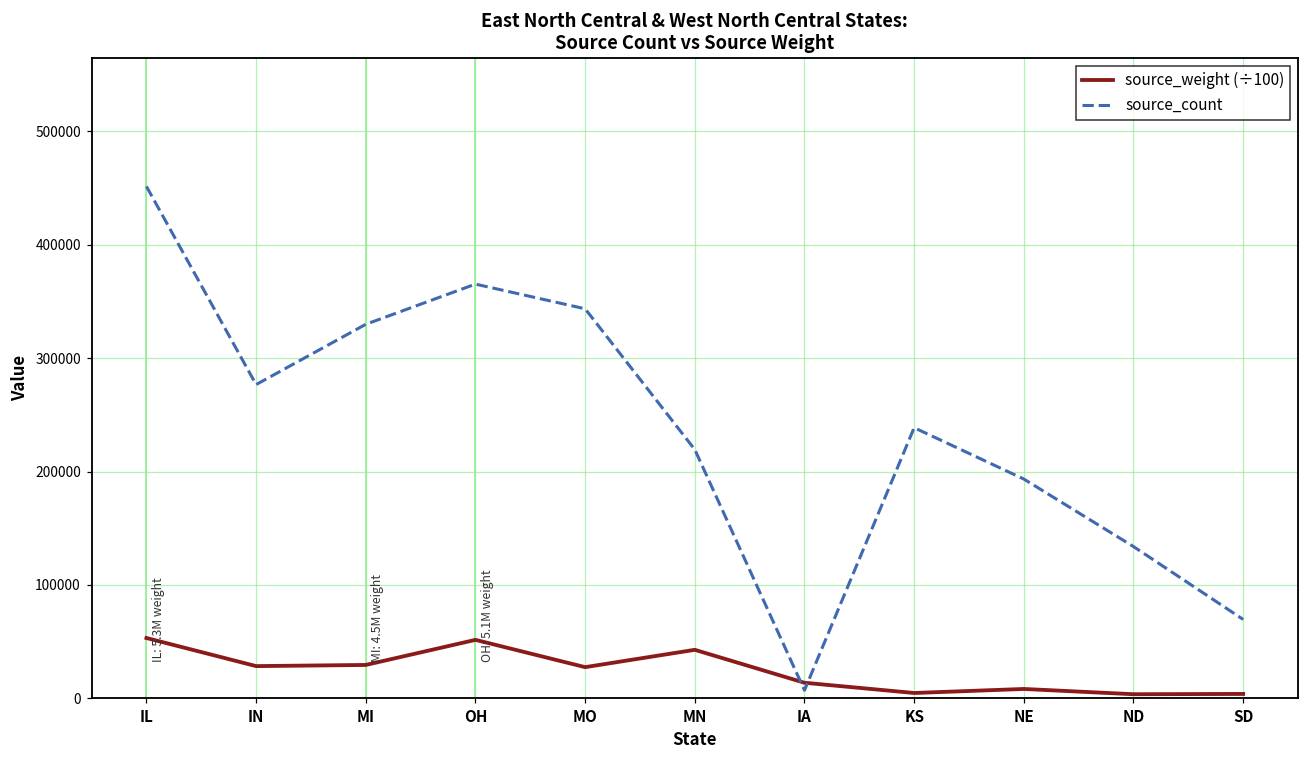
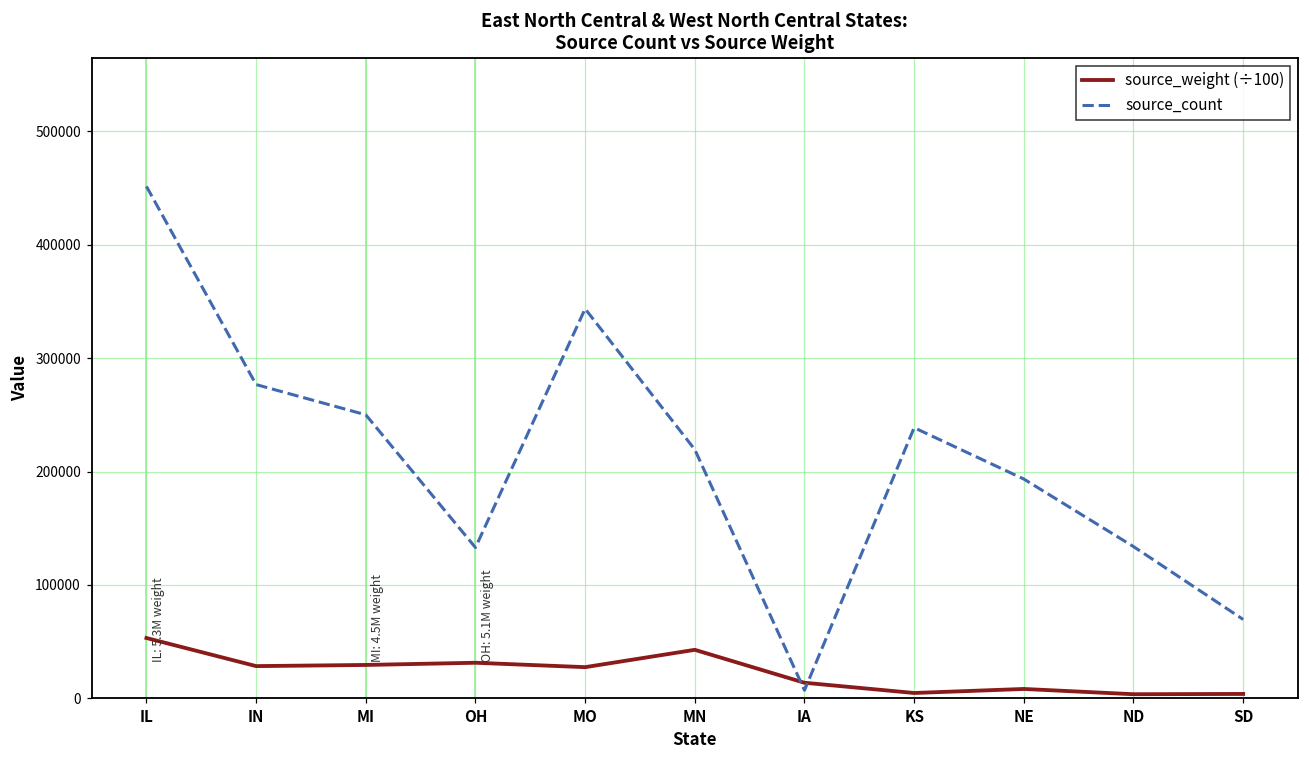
  {
    "source_weight (÷100)": {
      "IN": 28000,
-     "OH": 51000,
+     "OH": 31000,
      "MO": 27000,
      "MN": 43000,
      "IA": 14000,
      "KS": 5000,
      "NE": 8000,
      "ND": 4000,
      "SD": 4000
    },
    "source_count": {
      "IL": 452000,
      "IN": 277000,
-     "MI": 330000,
-     "OH": 365000,
+     "MI": 250000,
+     "OH": 133000,
      "MO": 344000,
      "MN": 219000,
      "IA": 7000,
      "KS": 239000,
      "NE": 193000,
      "ND": 134000,
      "SD": 69000
    }
  }
